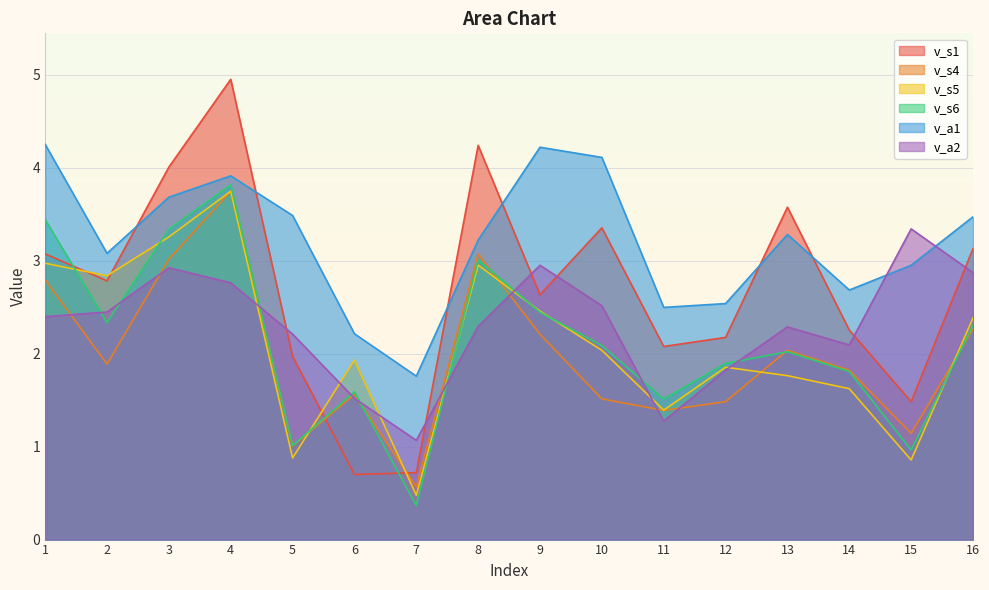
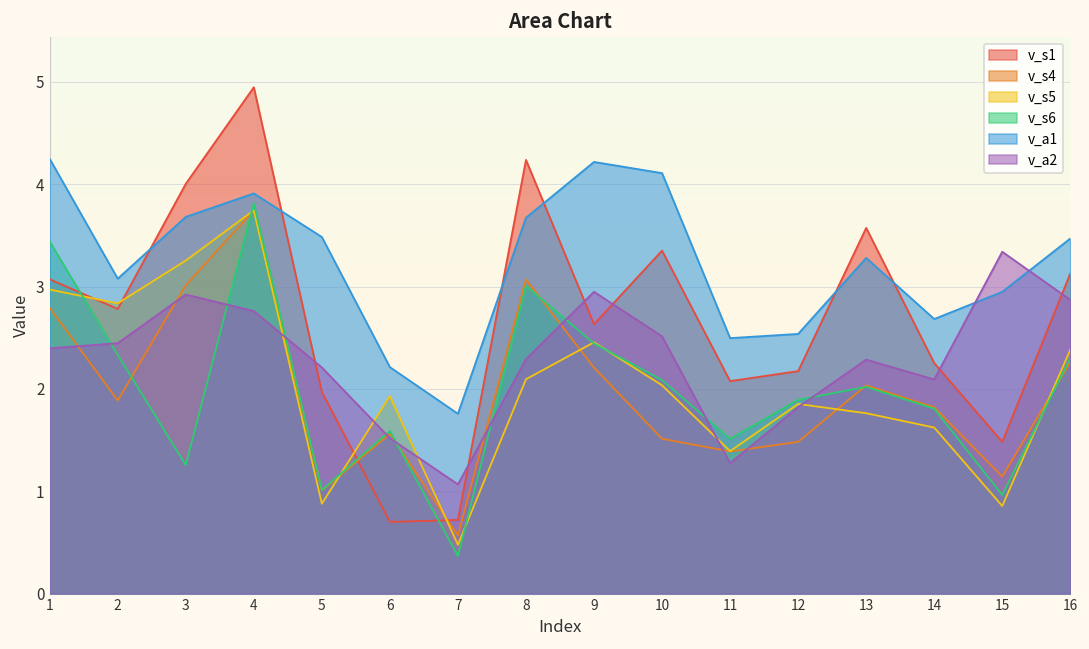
  {
    "v_s5": {
      "1": 3.0,
      "2": 2.8,
      "3": 3.3,
      "5": 0.9,
      "6": 1.9,
      "7": 0.5,
-     "8": 3.0,
+     "8": 2.1,
      "10": 2.0,
      "12": 1.9,
      "13": 1.8,
      "14": 1.6,
      "15": 0.9,
      "16": 2.4
    },
    "v_s6": {
      "1": 3.4,
      "2": 2.3,
-     "3": 3.3,
+     "3": 1.3,
      "4": 3.8,
      "7": 0.4,
      "8": 3.0,
      "10": 2.1,
      "11": 1.5,
      "12": 1.9,
      "15": 1.0,
      "16": 2.3
    },
    "v_a1": {
      "1": 4.2,
      "2": 3.1,
      "3": 3.7,
      "4": 3.9,
      "5": 3.5,
      "6": 2.2,
      "7": 1.8,
-     "8": 3.2,
+     "8": 3.7,
      "9": 4.2,
      "10": 4.1,
      "11": 2.5,
      "12": 2.5,
      "13": 3.3,
      "14": 2.7,
      "15": 2.9,
      "16": 3.5
    },
    "v_a2": {
      "1": 2.4,
      "2": 2.4,
      "3": 2.9,
      "4": 2.8,
      "5": 2.2,
      "6": 1.5,
      "7": 1.1,
      "8": 2.3,
      "9": 2.9,
      "10": 2.5,
      "11": 1.3,
      "12": 1.8,
      "13": 2.3,
      "14": 2.1,
      "15": 3.3,
      "16": 2.9
    }
  }
